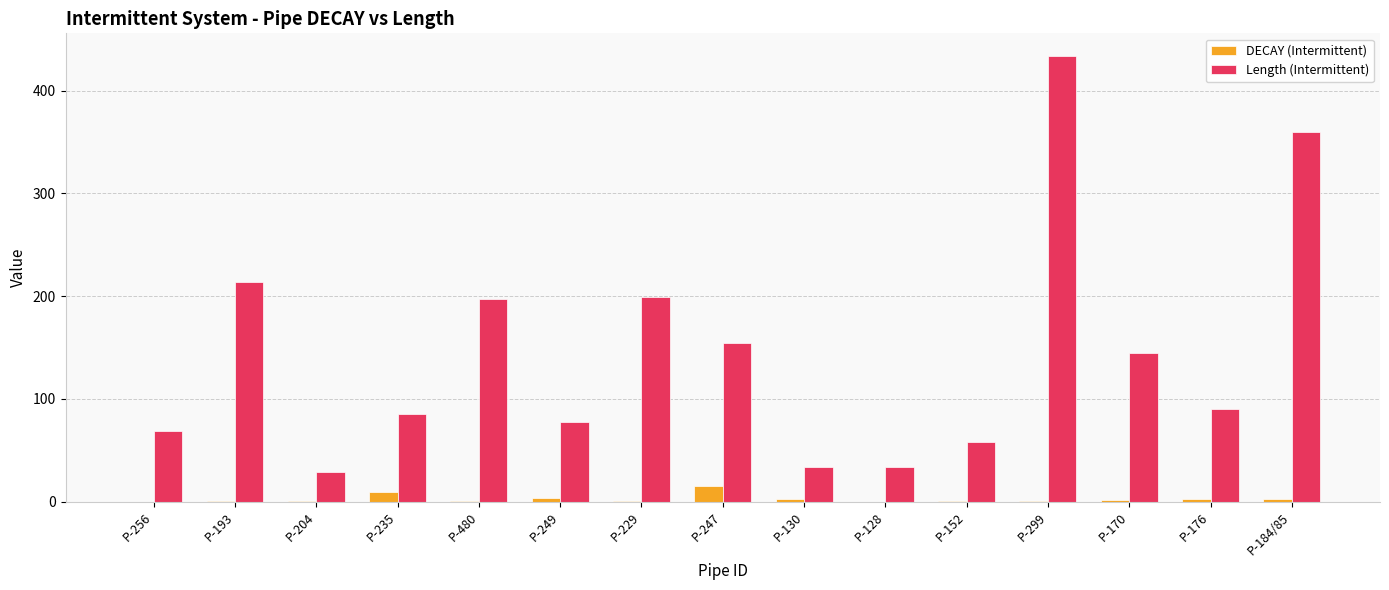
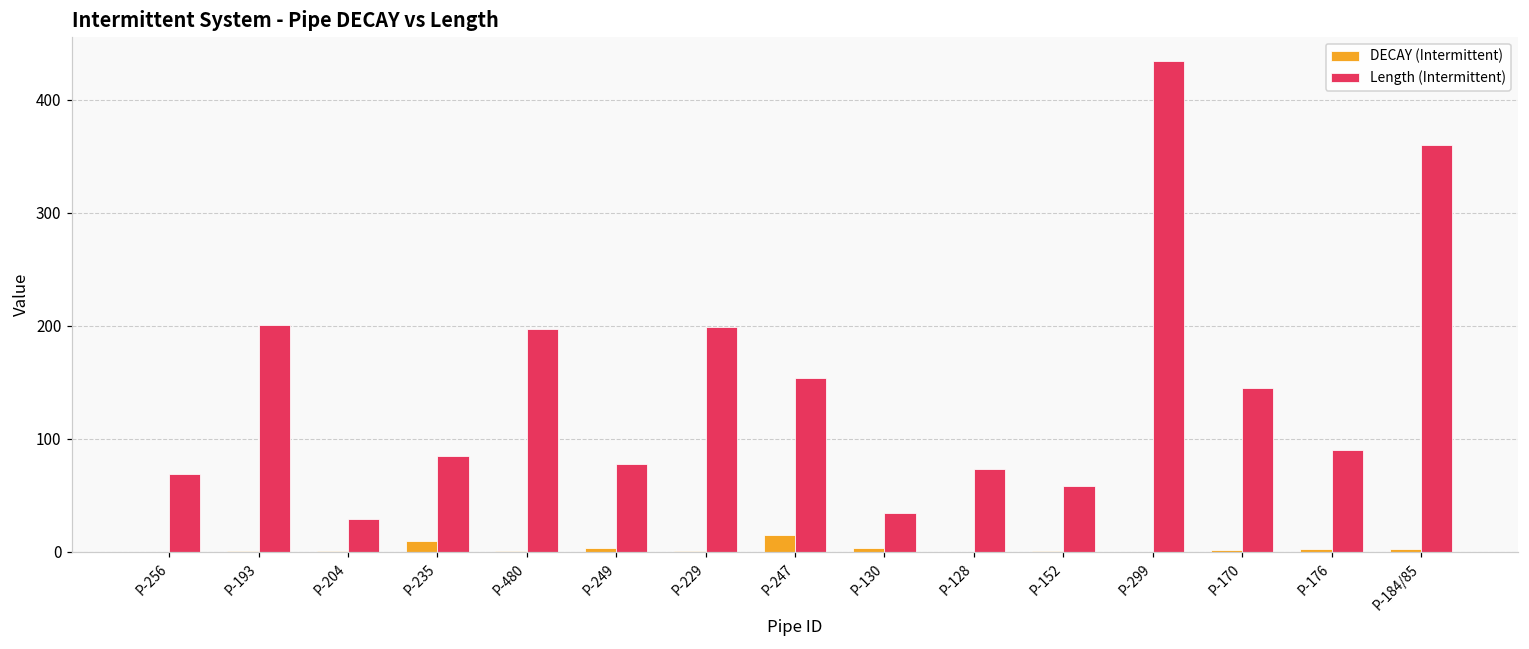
  {
    "DECAY (Intermittent)": {
      "P-235": 10,
      "P-249": 4,
      "P-247": 15,
      "P-130": 3,
      "P-176": 2
    },
    "Length (Intermittent)": {
      "P-256": 69,
-     "P-193": 214,
+     "P-193": 201,
      "P-204": 29,
      "P-235": 85,
      "P-480": 197,
      "P-249": 78,
      "P-229": 199,
      "P-247": 154,
      "P-130": 34,
-     "P-128": 34,
+     "P-128": 73,
      "P-152": 58,
      "P-299": 434,
      "P-170": 145,
      "P-176": 90,
      "P-184/85": 360
    }
  }
